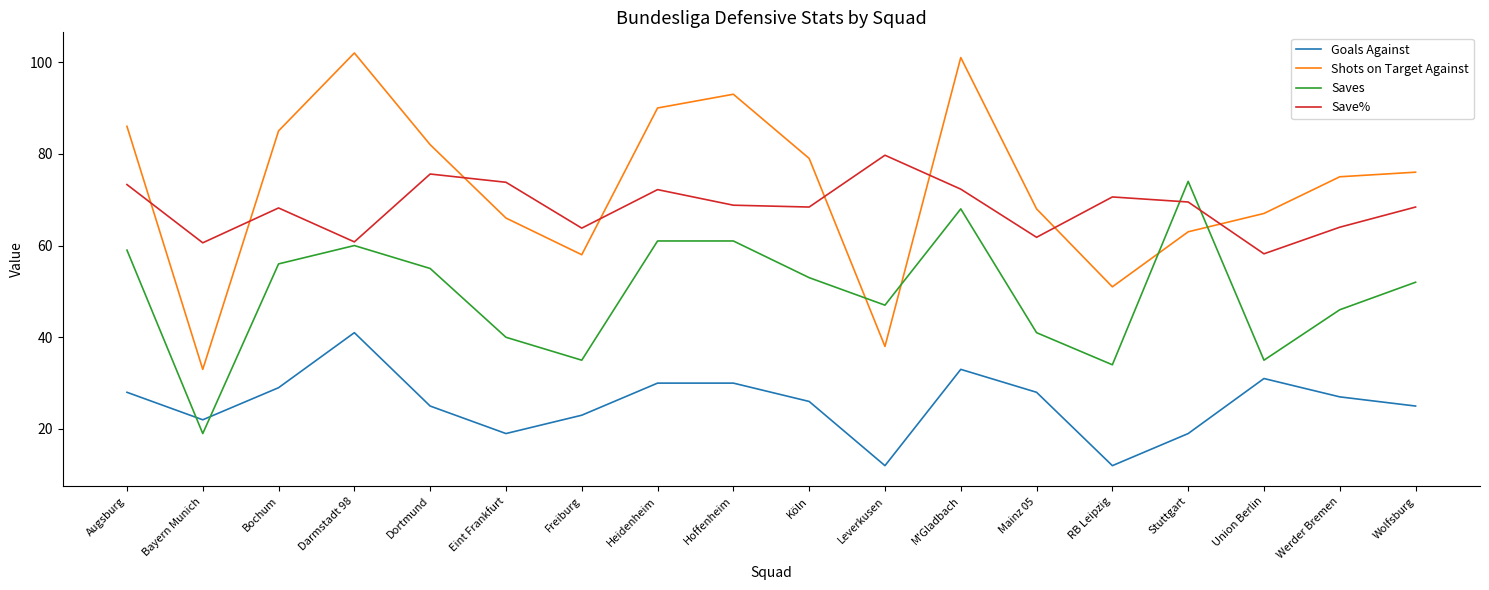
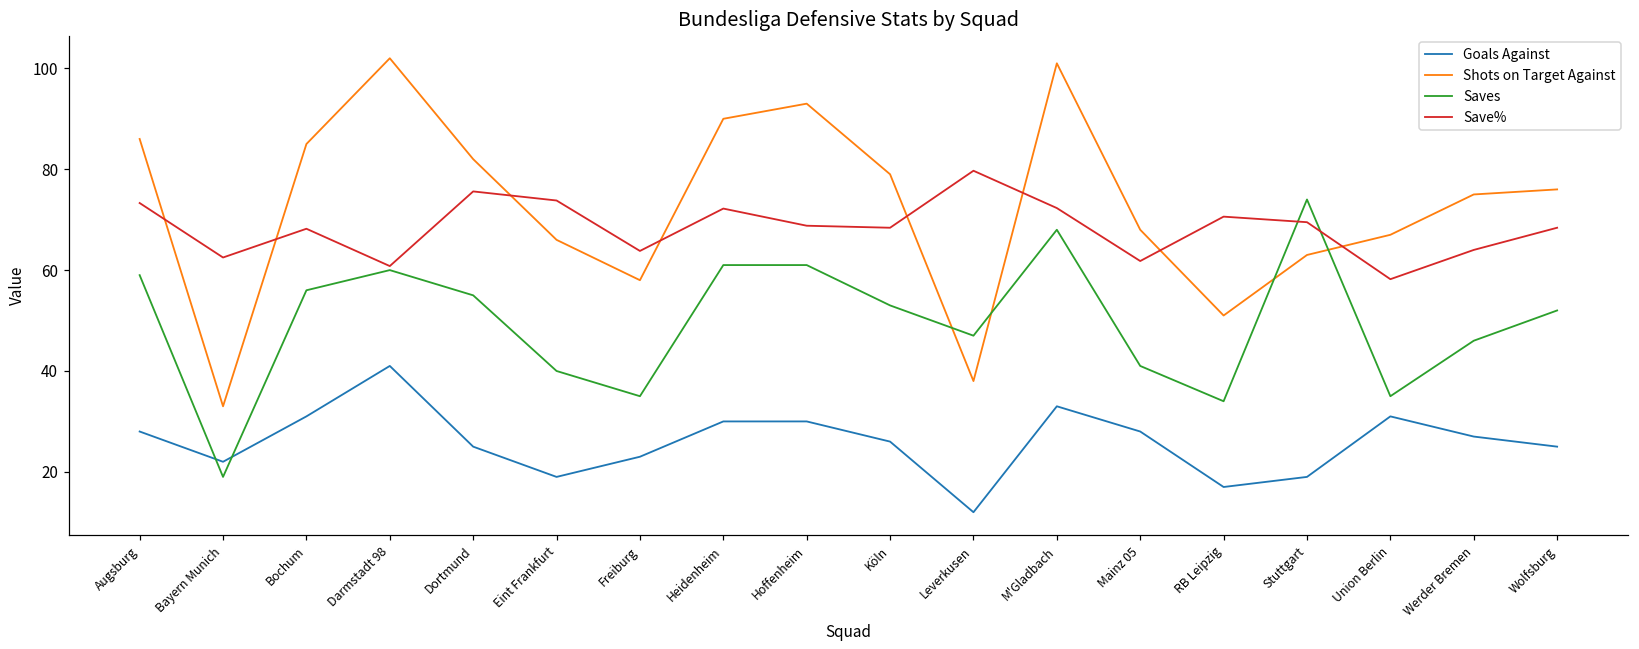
  {
    "Goals Against": {
      "Augsburg": 28,
      "Bayern Munich": 22,
-     "Bochum": 29,
+     "Bochum": 31,
      "Darmstadt 98": 41,
      "Dortmund": 25,
      "Eint Frankfurt": 19,
      "Freiburg": 23,
      "Heidenheim": 30,
      "Hoffenheim": 30,
      "Köln": 26,
      "Leverkusen": 12,
      "M'Gladbach": 33,
      "Mainz 05": 28,
-     "RB Leipzig": 12,
+     "RB Leipzig": 17,
      "Stuttgart": 19,
      "Union Berlin": 31,
      "Werder Bremen": 27,
      "Wolfsburg": 25
    },
    "Shots on Target Against": {
      "Augsburg": 86,
      "Bayern Munich": 33,
      "Bochum": 85,
      "Darmstadt 98": 102,
      "Dortmund": 82,
      "Eint Frankfurt": 66,
      "Freiburg": 58,
      "Heidenheim": 90,
      "Hoffenheim": 93,
      "Köln": 79,
      "Leverkusen": 38,
      "M'Gladbach": 101,
      "Mainz 05": 68,
      "RB Leipzig": 51,
      "Stuttgart": 63,
      "Union Berlin": 67,
      "Werder Bremen": 75,
      "Wolfsburg": 76
    },
    "Saves": {
      "Augsburg": 59,
      "Bayern Munich": 19,
      "Bochum": 56,
      "Darmstadt 98": 60,
      "Dortmund": 55,
      "Eint Frankfurt": 40,
      "Freiburg": 35,
      "Heidenheim": 61,
      "Hoffenheim": 61,
      "Köln": 53,
      "Leverkusen": 47,
      "M'Gladbach": 68,
      "Mainz 05": 41,
      "RB Leipzig": 34,
      "Stuttgart": 74,
      "Union Berlin": 35,
      "Werder Bremen": 46,
      "Wolfsburg": 52
    },
    "Save%": {
      "Augsburg": 73,
-     "Bayern Munich": 61,
+     "Bayern Munich": 63,
      "Bochum": 68,
      "Darmstadt 98": 61,
      "Dortmund": 76,
      "Eint Frankfurt": 74,
      "Freiburg": 64,
      "Heidenheim": 72,
      "Hoffenheim": 69,
      "Köln": 68,
      "Leverkusen": 80,
      "M'Gladbach": 72,
      "Mainz 05": 62,
      "RB Leipzig": 71,
      "Stuttgart": 70,
      "Union Berlin": 58,
      "Werder Bremen": 64,
      "Wolfsburg": 68
    }
  }
